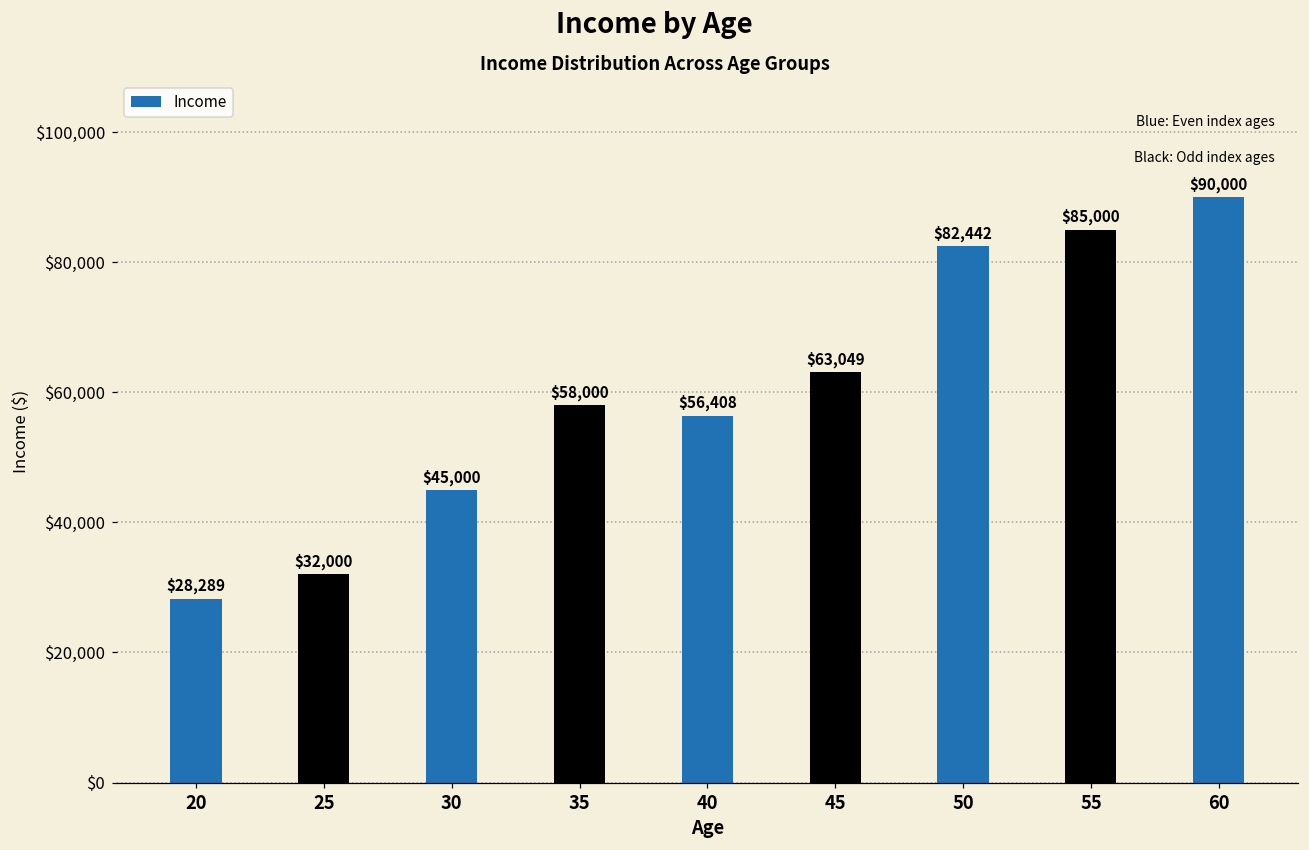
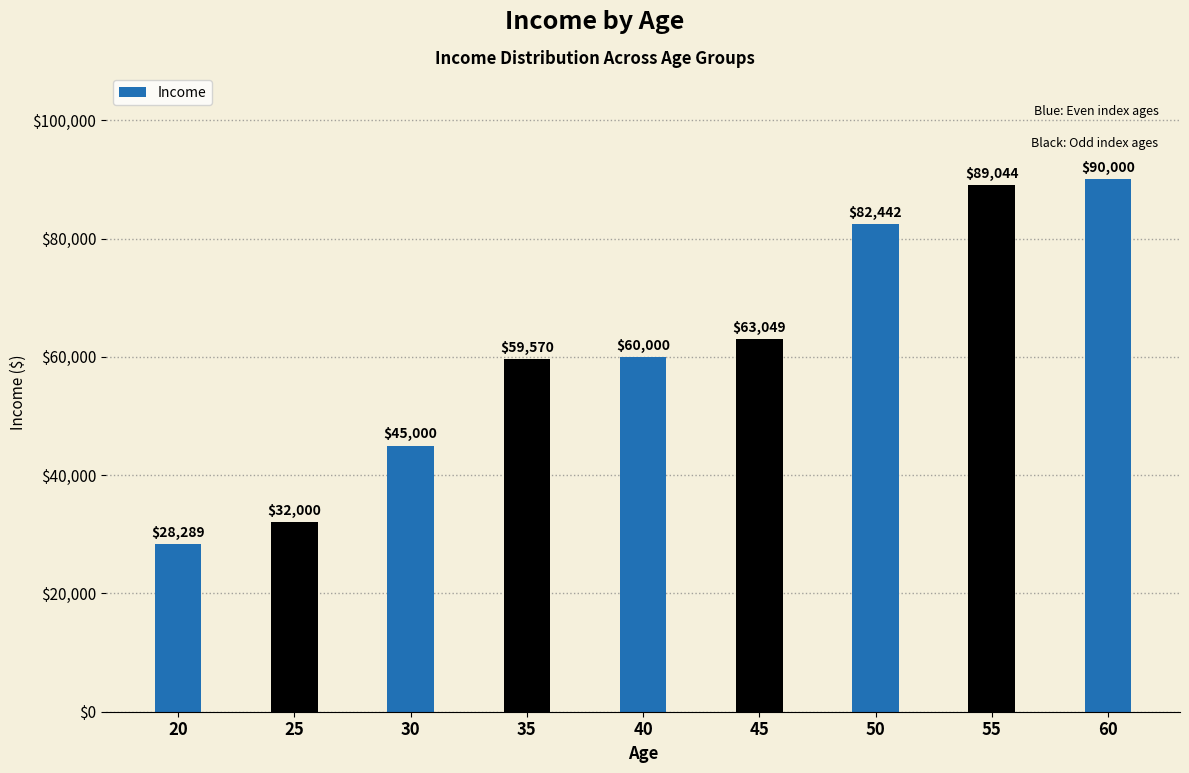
  {
    "20": "$28,289",
    "25": "$32,000",
    "30": "$45,000",
-   "35": "$58,000",
-   "40": "$56,408",
+   "35": "$59,570",
+   "40": "$60,000",
    "45": "$63,049",
    "50": "$82,442",
-   "55": "$85,000",
+   "55": "$89,044",
    "60": "$90,000"
  }
